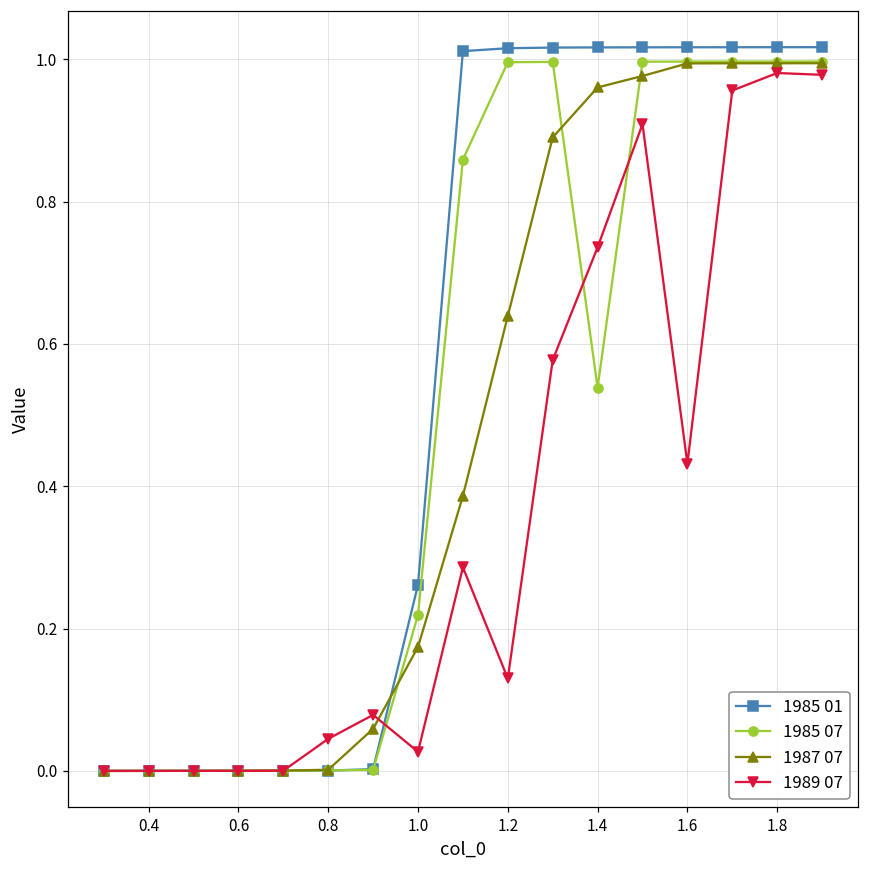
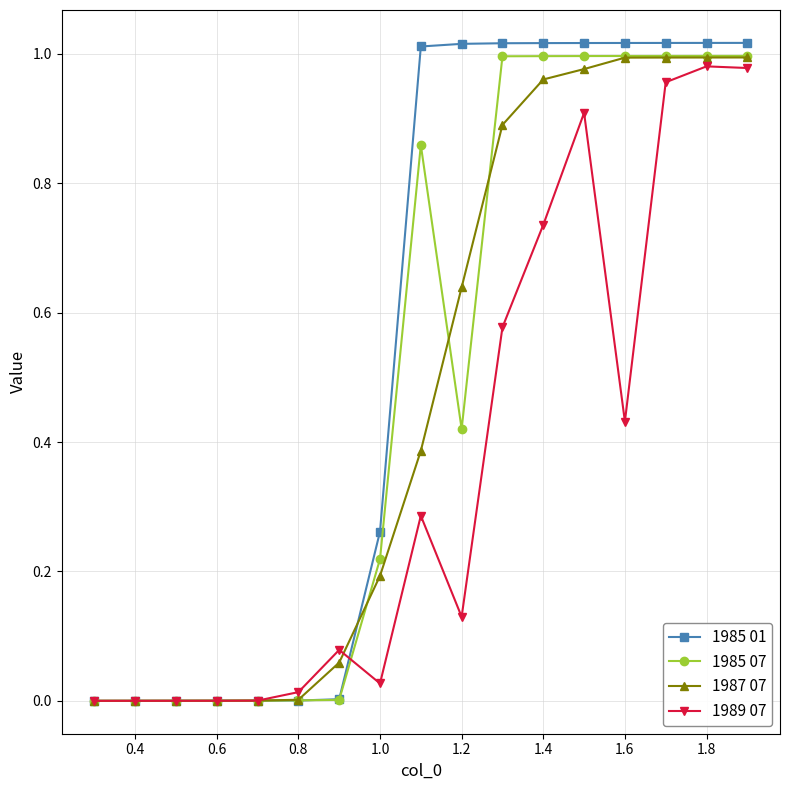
  {
    "1985 01": {
      "1.0": 0.26,
      "1.2": 1.02,
      "1.4": 1.02,
      "1.6": 1.02,
      "1.8": 1.02
    },
    "1985 07": {
      "1.0": 0.22,
-     "1.2": 1.00,
-     "1.4": 0.54
+     "1.2": 0.42,
+     "1.4": 1.00
    },
    "1987 07": {
-     "1.0": 0.17,
+     "1.0": 0.19,
      "1.2": 0.64,
      "1.4": 0.96
    },
    "1989 07": {
-     "0.8": 0.05,
+     "0.8": 0.01,
      "1.0": 0.03,
      "1.2": 0.13,
      "1.4": 0.74,
      "1.6": 0.43,
      "1.8": 0.98
    }
  }
